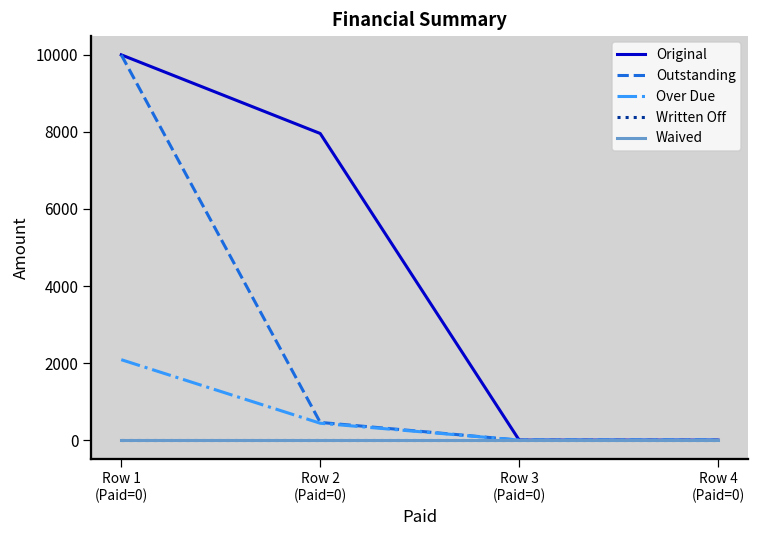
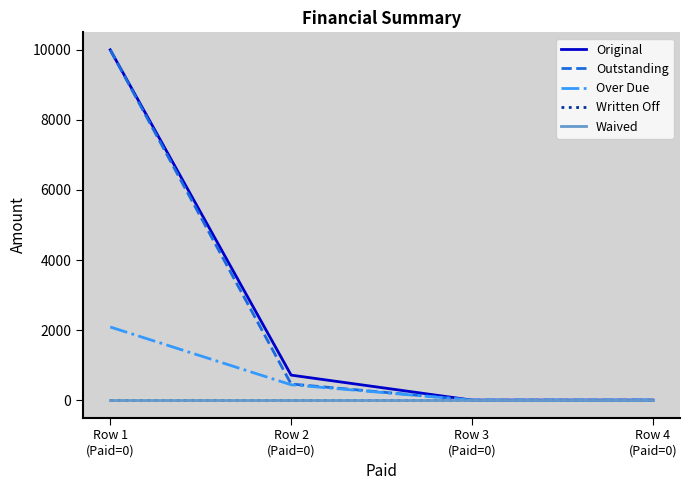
  {
    "Original": {
-     "Row 2 (Paid=0)": 8000
+     "Row 2 (Paid=0)": 700
    },
    "Over Due": {
      "Row 1 (Paid=0)": 2100
    },
    "Waived": {
      "Row 1 (Paid=0)": 0,
      "Row 2 (Paid=0)": 0
    }
  }
